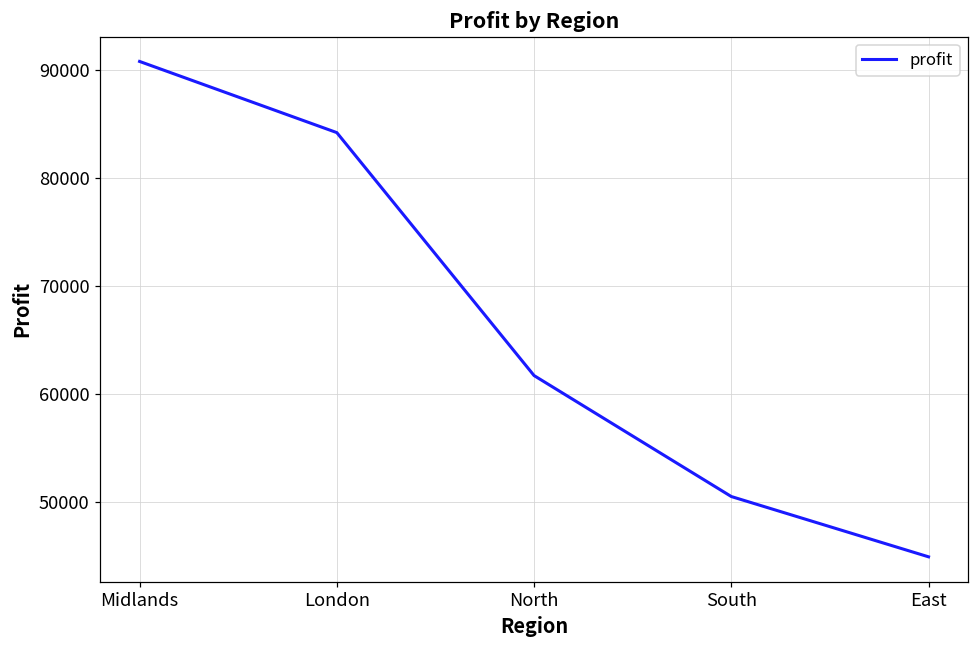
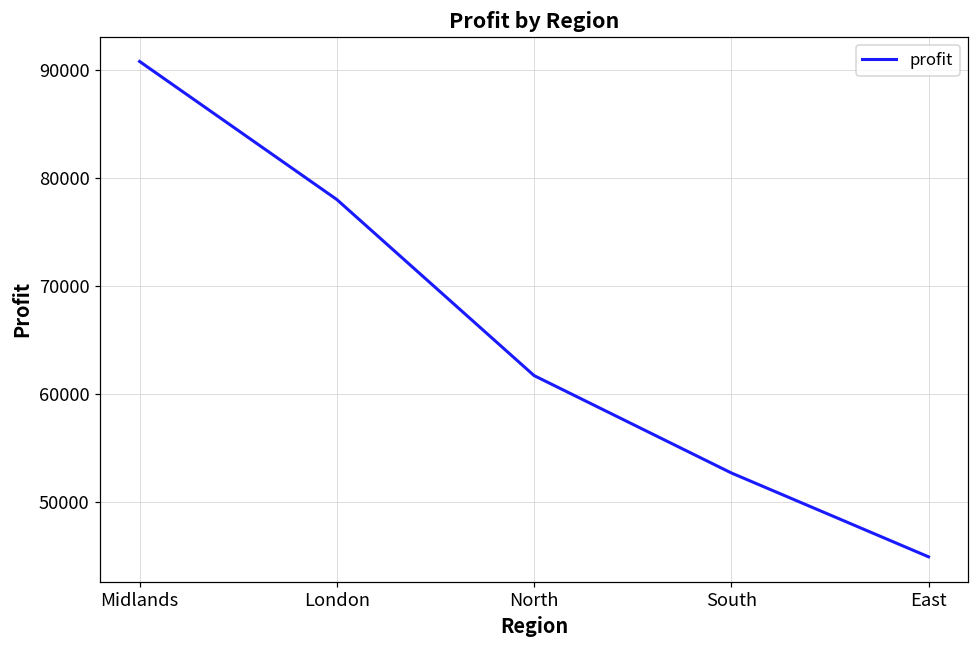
  {
    "Midlands": 91000,
-   "London": 84000,
+   "London": 78000,
    "North": 62000,
-   "South": 50000,
+   "South": 53000,
    "East": 45000
  }
